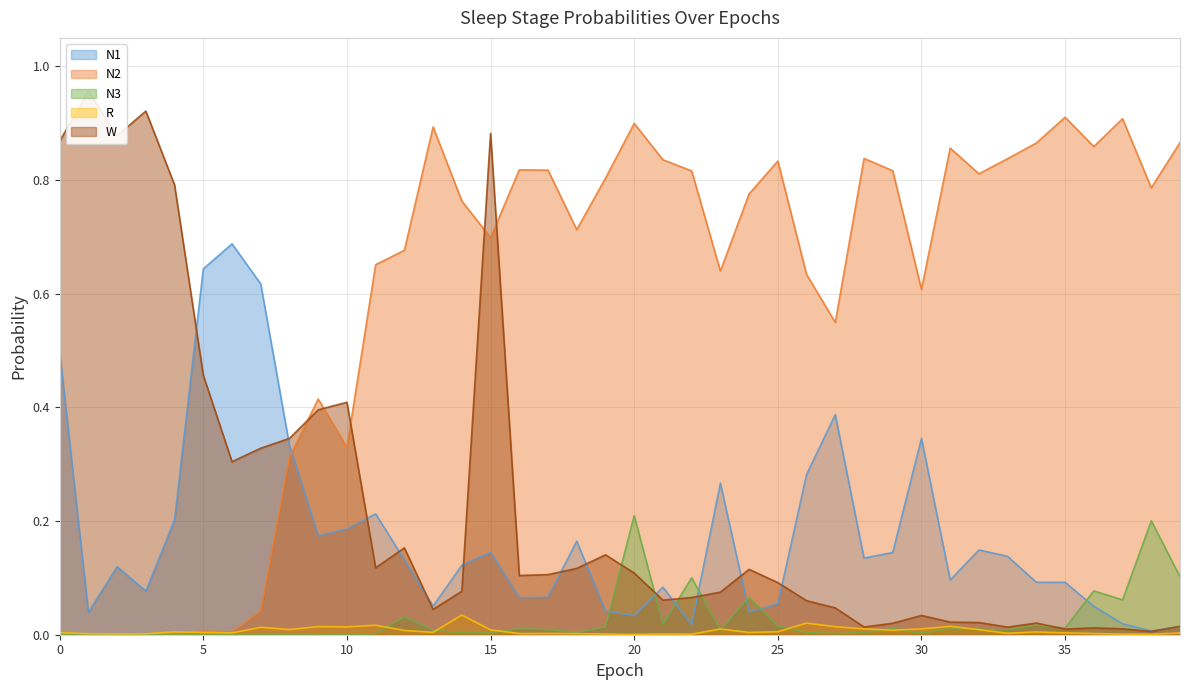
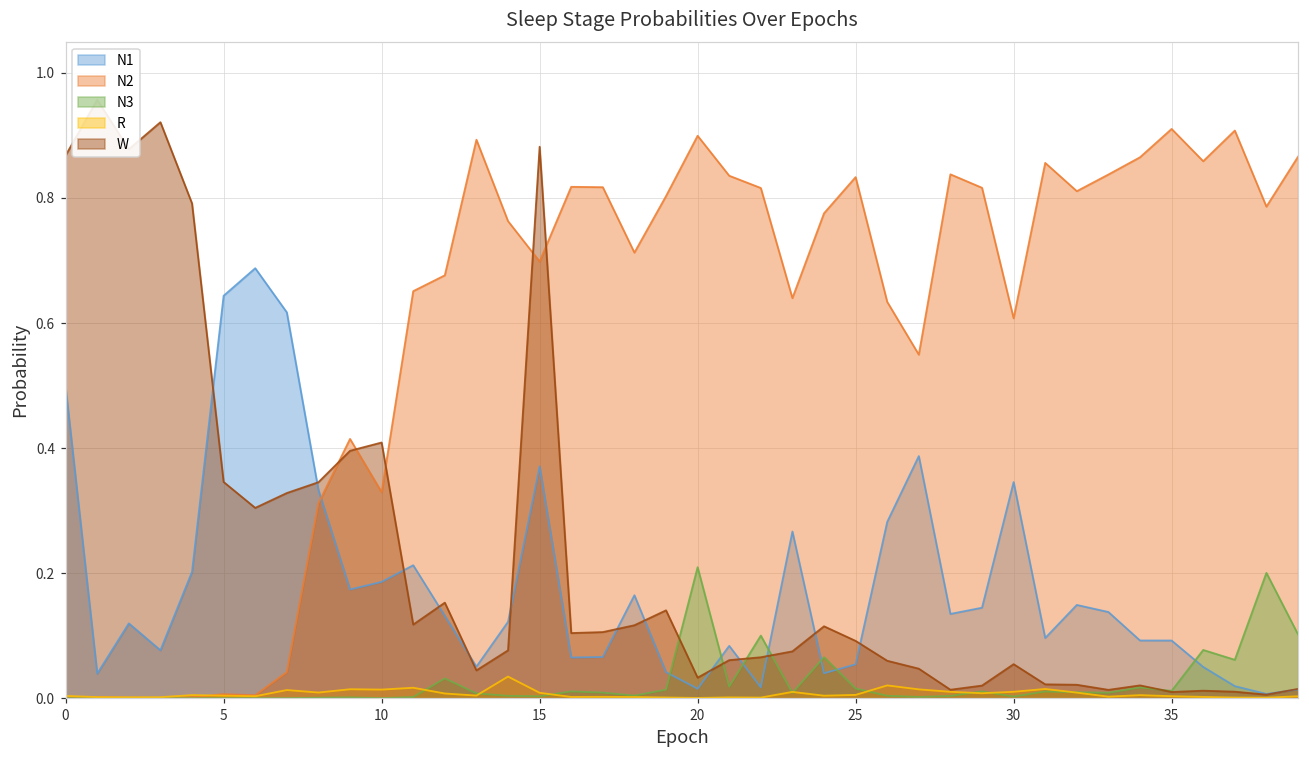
  {
    "N1": {
      "0": 0.50,
      "5": 0.64,
      "10": 0.19,
-     "15": 0.14,
-     "20": 0.03,
+     "15": 0.37,
+     "20": 0.02,
      "25": 0.05,
      "30": 0.35,
      "35": 0.09
    },
    "N3": {
      "10": 0.00,
      "15": 0.00,
      "20": 0.21,
      "25": 0.02,
      "30": 0.00
    },
    "W": {
      "0": 0.87,
-     "5": 0.46,
+     "5": 0.35,
      "10": 0.41,
      "15": 0.88,
-     "20": 0.11,
+     "20": 0.03,
      "25": 0.09,
-     "30": 0.03
+     "30": 0.05
    }
  }
